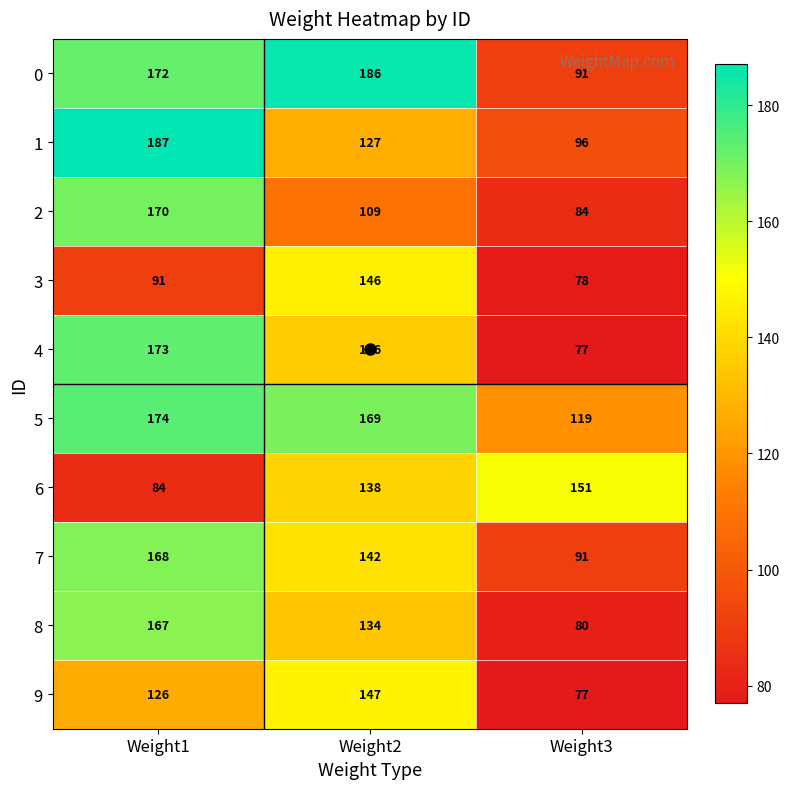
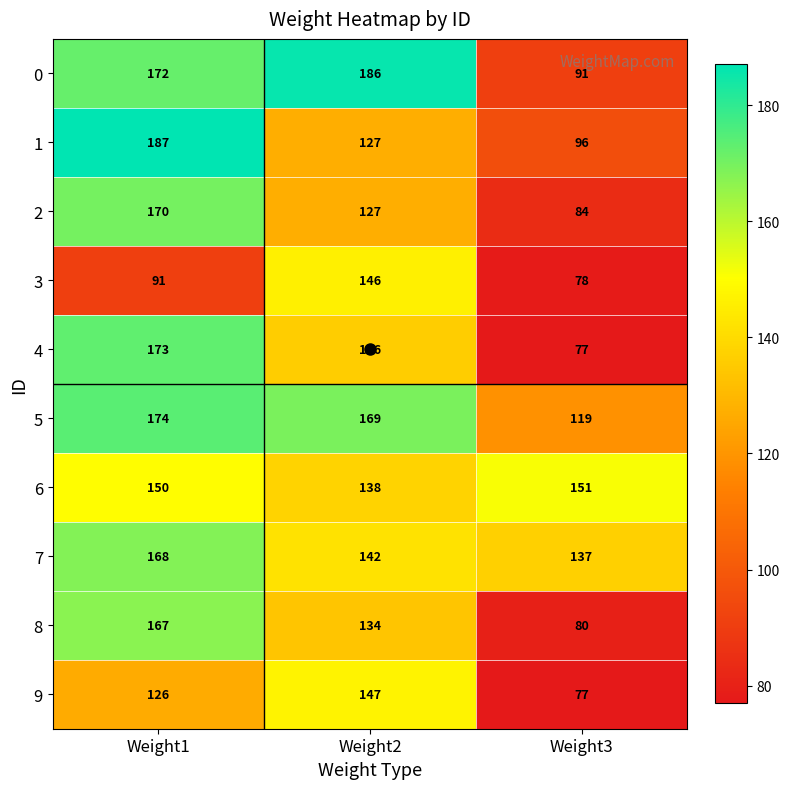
  {
    "0": {
      "Weight1": 172,
      "Weight2": 186
    },
    "1": {
      "Weight1": 187,
      "Weight2": 127,
      "Weight3": 96
    },
    "2": {
      "Weight1": 170,
-     "Weight2": 109,
+     "Weight2": 127,
      "Weight3": 84
    },
    "3": {
      "Weight1": 91,
      "Weight2": 146,
      "Weight3": 78
    },
    "4": {
      "Weight1": 173,
      "Weight3": 77
    },
    "5": {
      "Weight1": 174,
      "Weight2": 169,
      "Weight3": 119
    },
    "6": {
-     "Weight1": 84,
+     "Weight1": 150,
      "Weight2": 138,
      "Weight3": 151
    },
    "7": {
      "Weight1": 168,
      "Weight2": 142,
-     "Weight3": 91
+     "Weight3": 137
    },
    "8": {
      "Weight1": 167,
      "Weight2": 134,
      "Weight3": 80
    },
    "9": {
      "Weight1": 126,
      "Weight2": 147,
      "Weight3": 77
    }
  }
